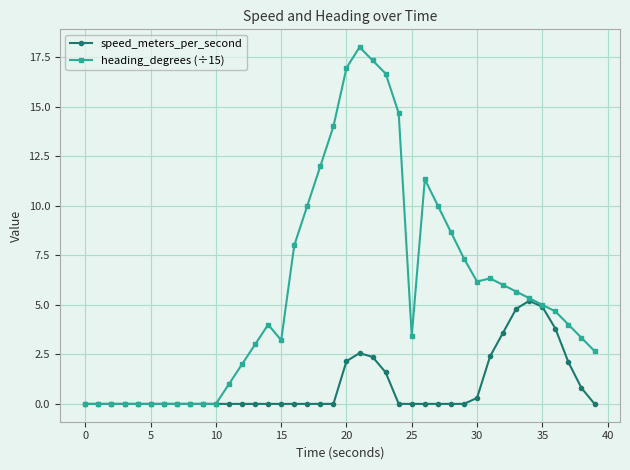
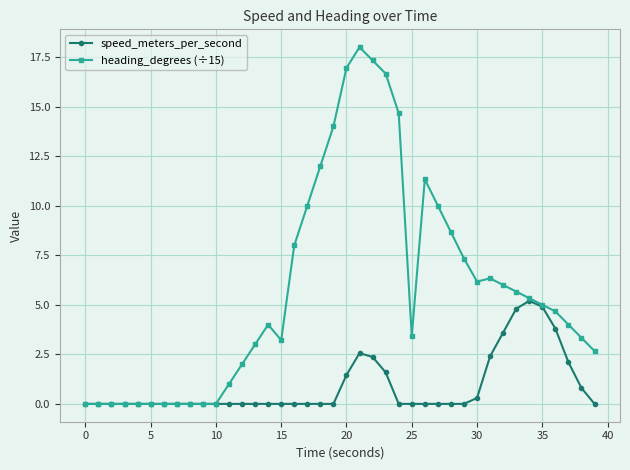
  {
    "speed_meters_per_second": {
      "15": 0.0,
-     "20": 2.2,
+     "20": 1.5,
      "25": 0.0,
      "30": 0.3
    },
    "heading_degrees (÷15)": {
      "15": 3.2,
      "20": 17.0,
      "25": 3.4,
      "30": 6.2
    }
  }
